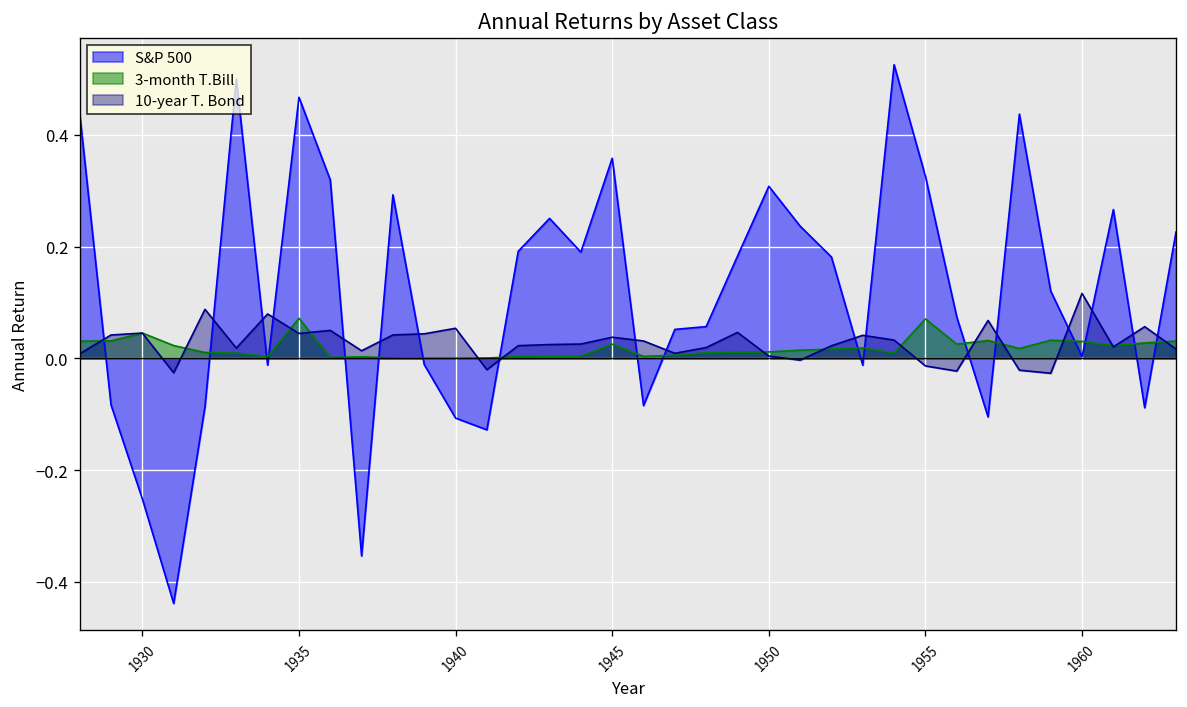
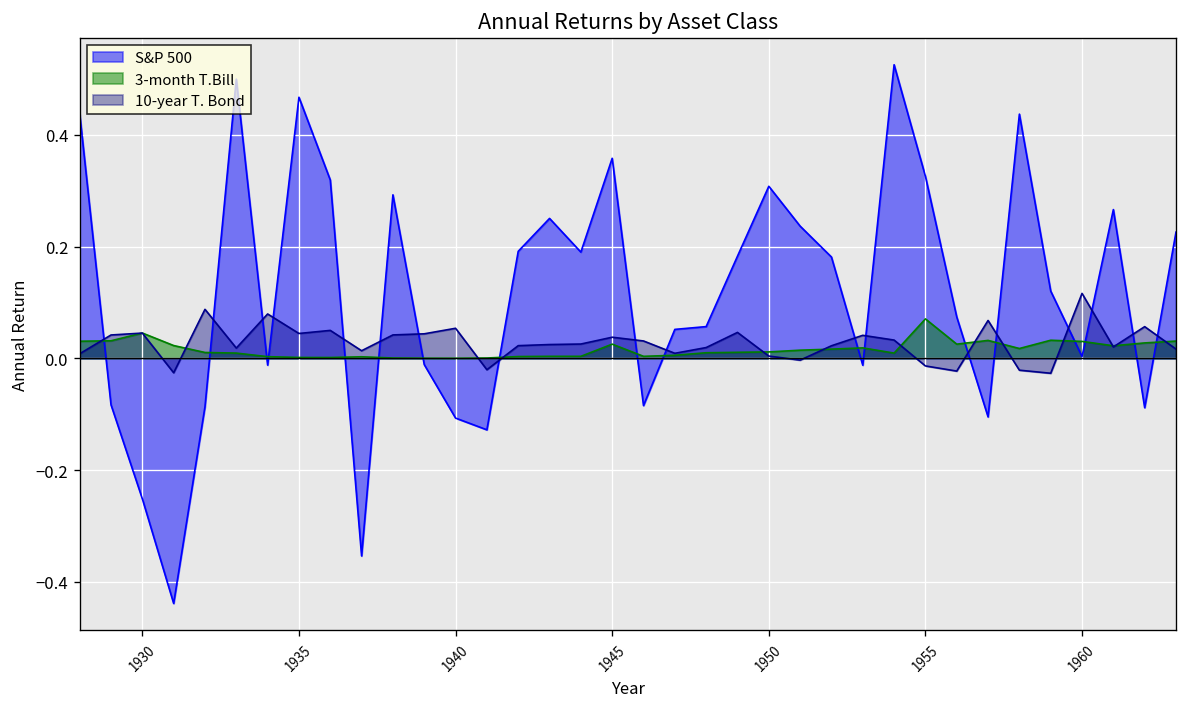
  {
    "3-month T.Bill": {
-     "1935": 0.07,
+     "1935": 0.00,
      "1945": 0.03,
      "1950": 0.01,
      "1955": 0.07,
      "1960": 0.03
    }
  }
